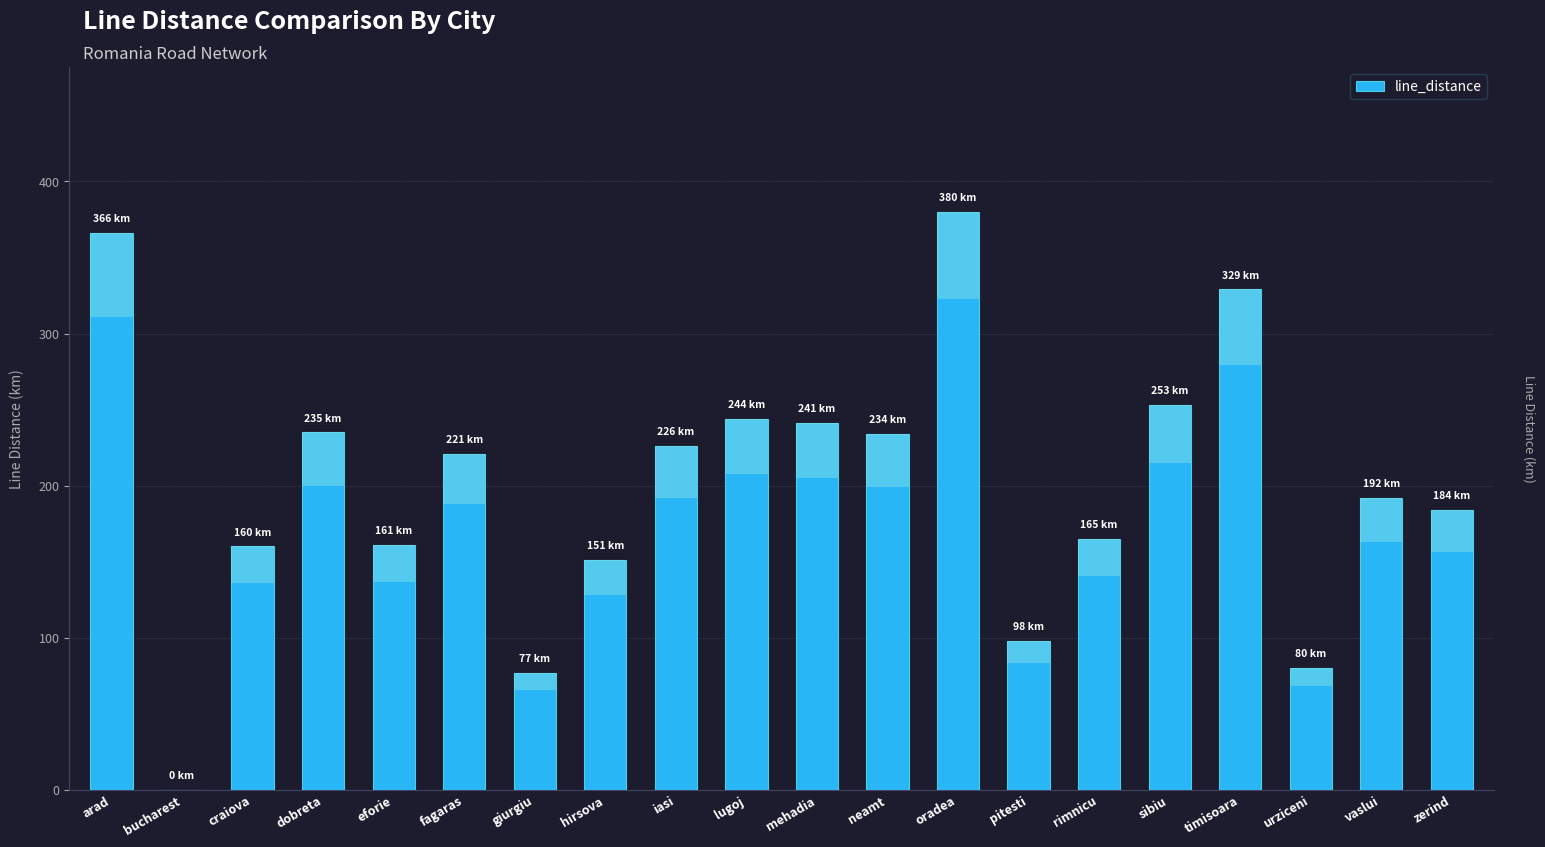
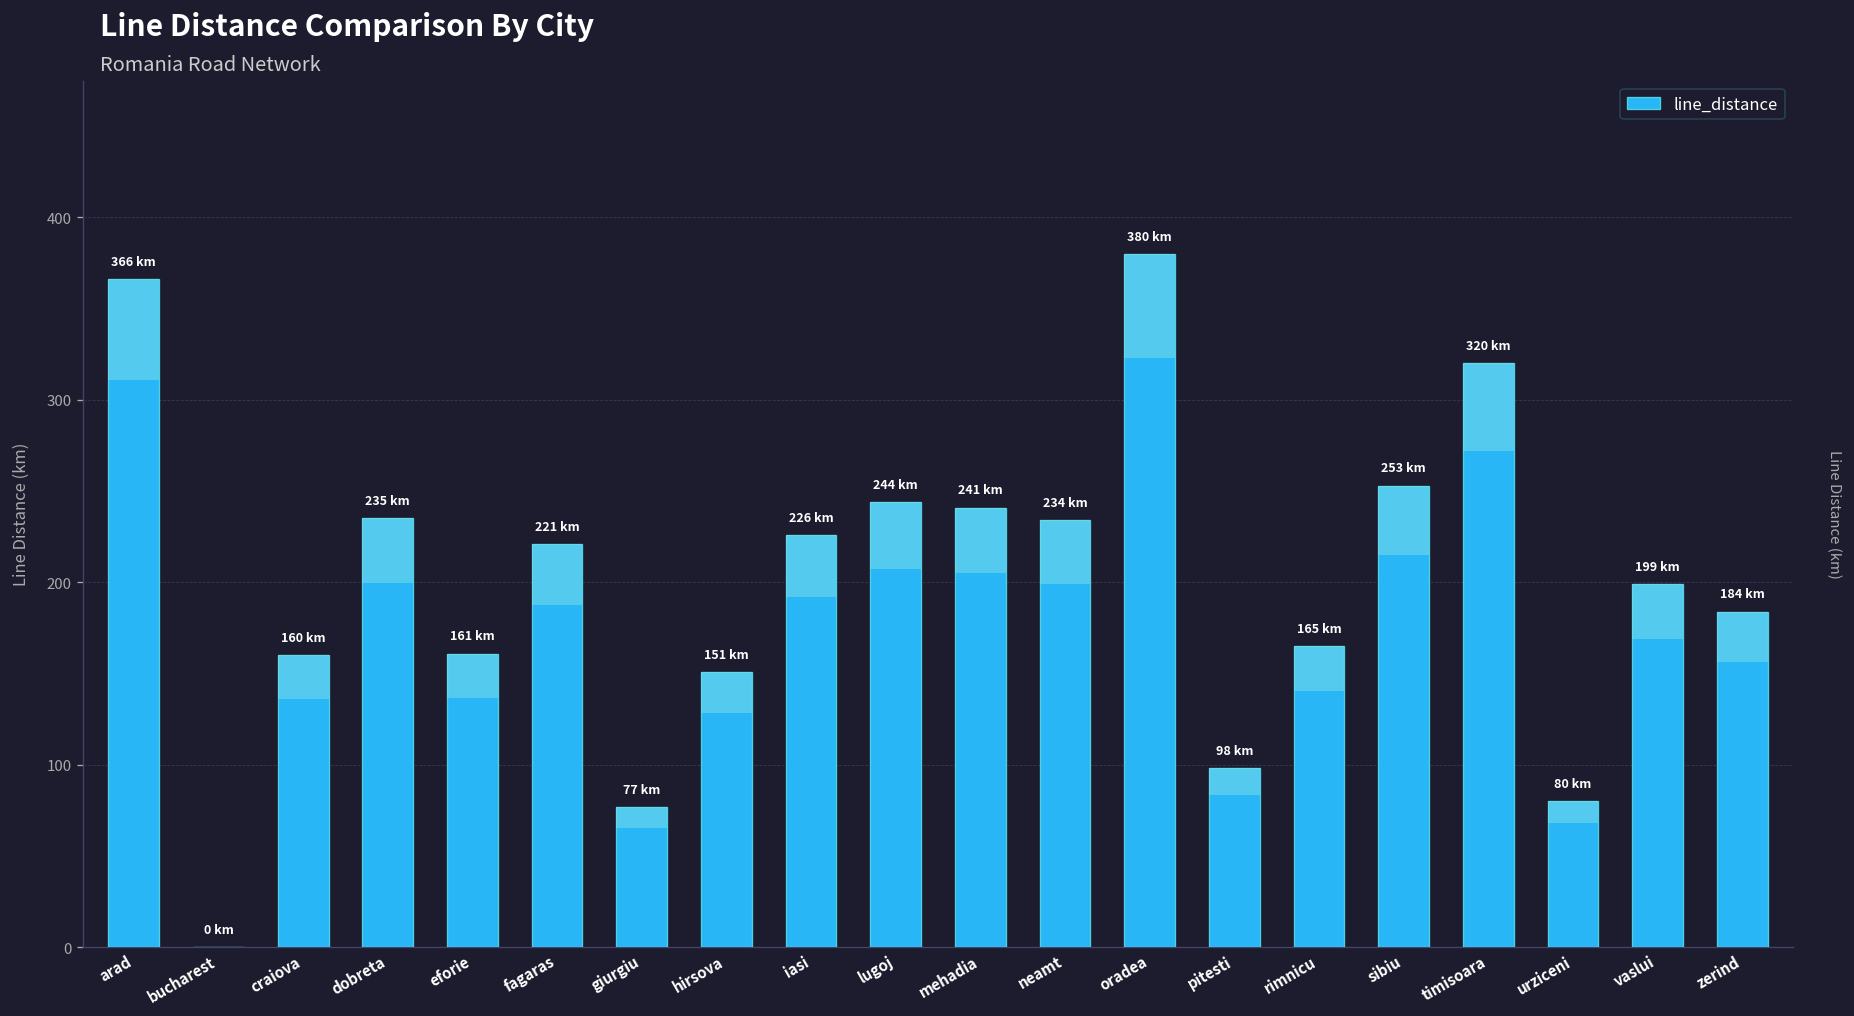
  {
    "line_distance": {
      "arad": 366,
      "bucharest": 0,
      "craiova": 160,
      "dobreta": 235,
      "eforie": 161,
      "fagaras": 221,
      "giurgiu": 77,
      "hirsova": 151,
      "iasi": 226,
      "lugoj": 244,
      "mehadia": 241,
      "neamt": 234,
      "oradea": 380,
      "pitesti": 98,
      "rimnicu": 165,
      "sibiu": 253,
-     "timisoara": 329,
+     "timisoara": 320,
      "urziceni": 80,
-     "vaslui": 192,
+     "vaslui": 199,
      "zerind": 184
    }
  }
